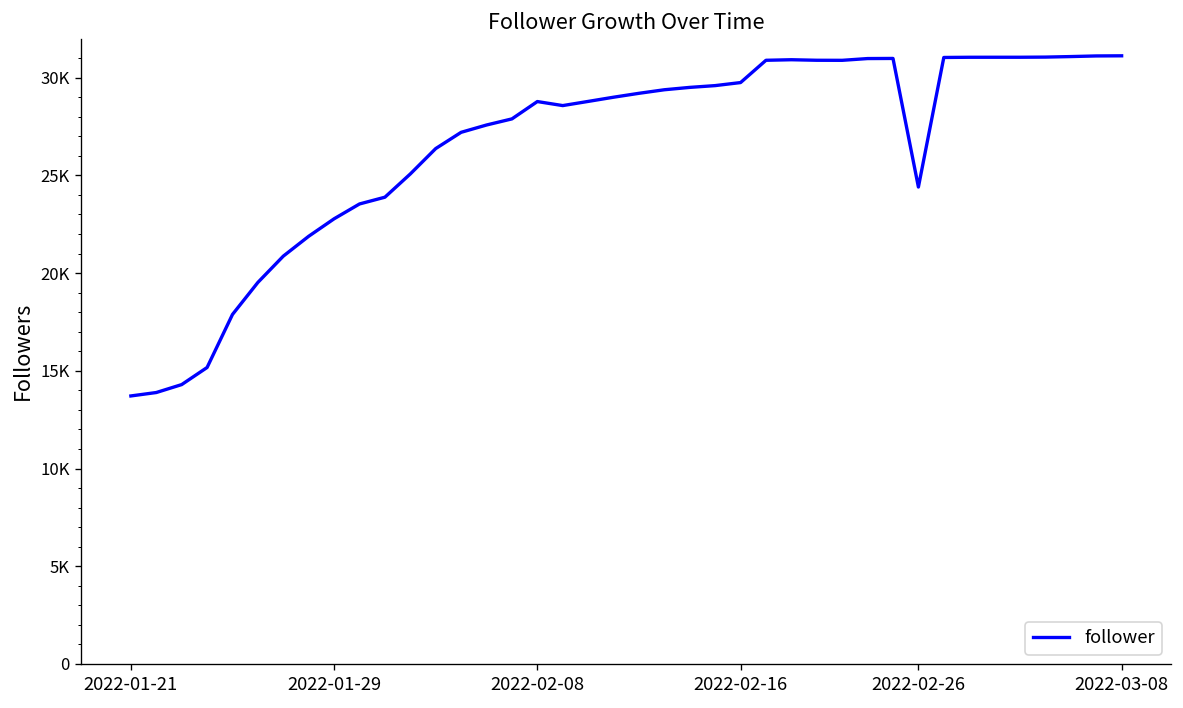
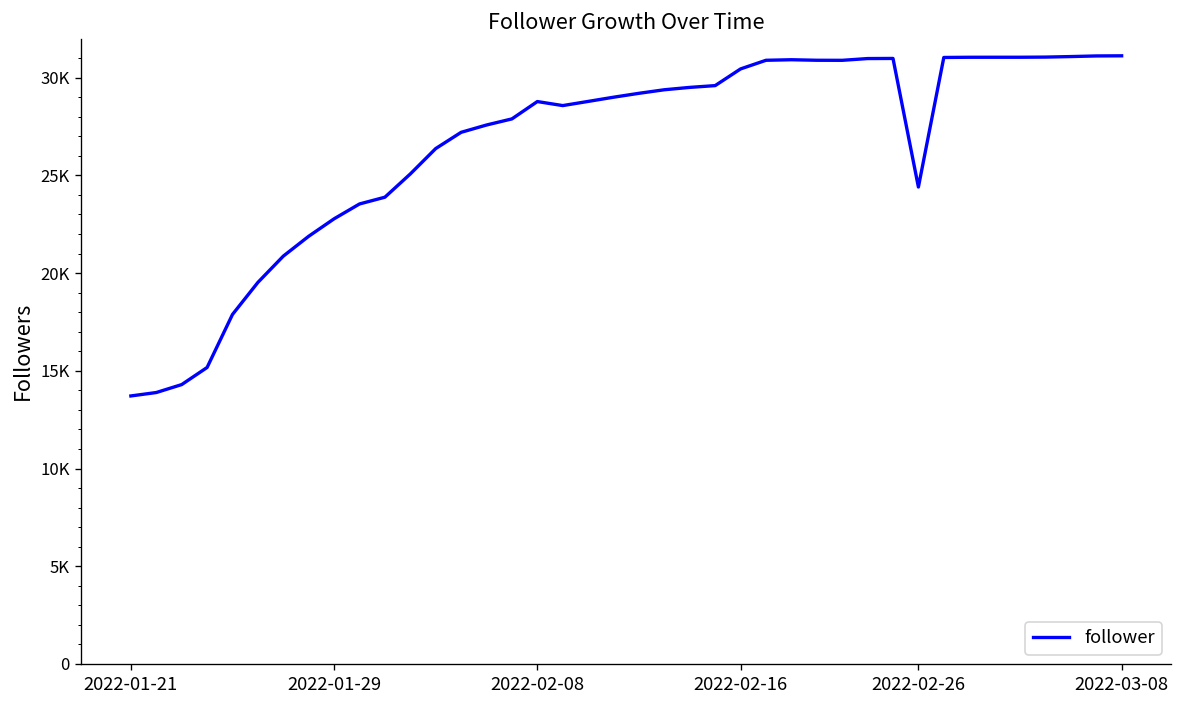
  {
    "2022-01-21": 13700,
    "2022-01-29": 22800,
    "2022-02-08": 28800,
-   "2022-02-16": 29700,
+   "2022-02-16": 30400,
    "2022-02-26": 24400,
    "2022-03-08": 31100
  }
